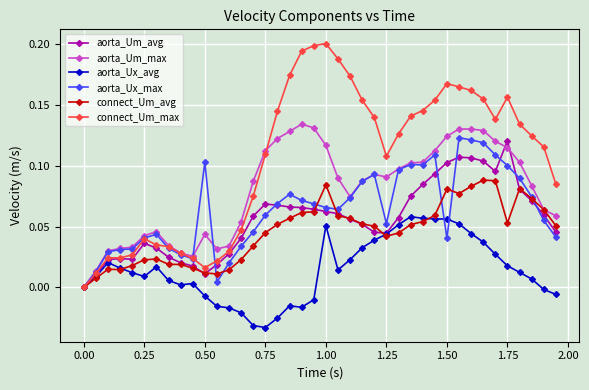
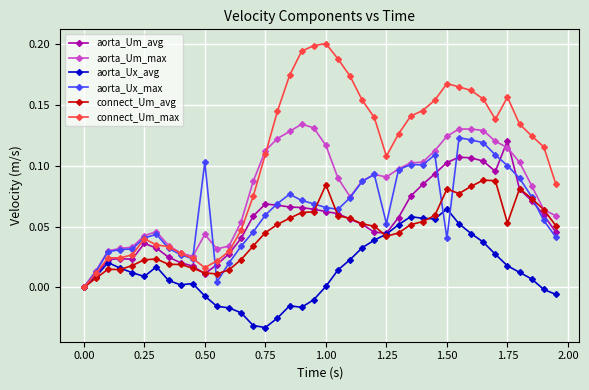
  {
    "aorta_Um_avg": {
      "0.25": 0.036,
      "0.75": 0.069,
      "1.00": 0.062,
      "1.50": 0.103,
      "1.75": 0.121
    },
    "aorta_Um_max": {
      "0.50": 0.044,
      "0.75": 0.112,
      "1.00": 0.117,
      "1.25": 0.091,
      "1.50": 0.124,
      "1.75": 0.115
    },
    "aorta_Ux_avg": {
      "0.25": 0.009,
      "0.50": -0.007,
      "0.75": -0.033,
-     "1.00": 0.051,
-     "1.50": 0.056,
+     "1.00": 0.001,
+     "1.50": 0.065,
      "1.75": 0.018
    },
    "aorta_Ux_max": {
      "0.50": 0.103,
      "0.75": 0.059,
      "1.00": 0.066,
      "1.25": 0.052,
      "1.50": 0.040,
      "1.75": 0.100
    },
    "connect_Um_avg": {
      "0.25": 0.023,
      "0.75": 0.045,
      "1.00": 0.084,
      "1.50": 0.081,
      "1.75": 0.053
    },
    "connect_Um_max": {
      "0.50": 0.016,
      "0.75": 0.109,
      "1.00": 0.201,
      "1.25": 0.108,
      "1.50": 0.168,
      "1.75": 0.156
    }
  }
